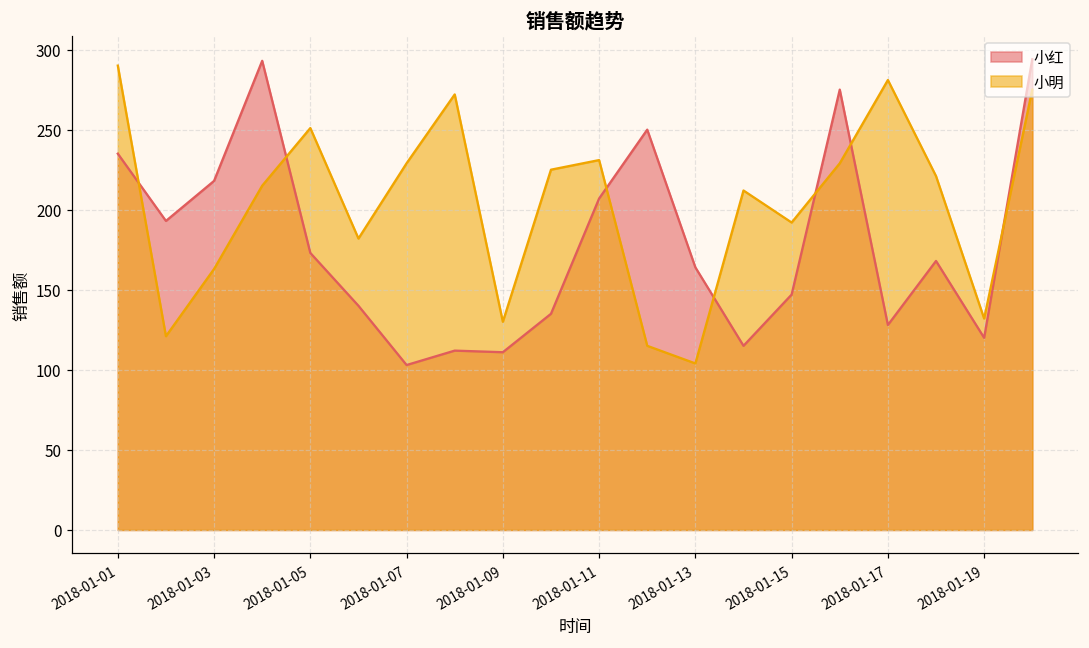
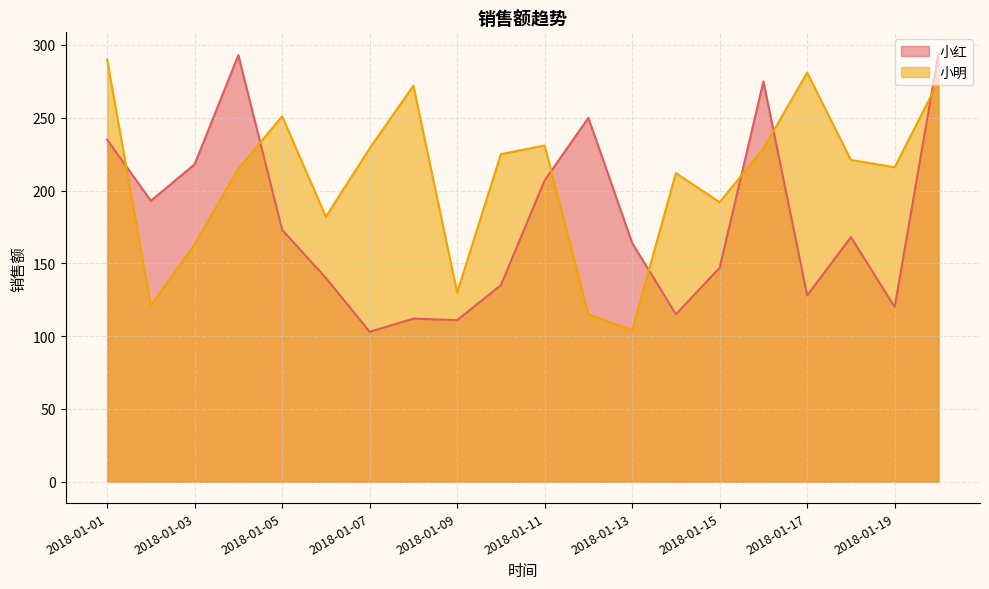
  {
    "小红": {
      "2018-01-01": 235,
      "2018-01-03": 218,
      "2018-01-05": 173,
      "2018-01-07": 103,
      "2018-01-09": 111,
      "2018-01-11": 207,
      "2018-01-13": 164,
      "2018-01-15": 147,
      "2018-01-17": 128,
      "2018-01-19": 120
    },
    "小明": {
      "2018-01-01": 290,
      "2018-01-03": 163,
      "2018-01-05": 251,
      "2018-01-07": 229,
      "2018-01-09": 130,
      "2018-01-11": 231,
      "2018-01-13": 104,
      "2018-01-15": 192,
      "2018-01-17": 281,
-     "2018-01-19": 132
+     "2018-01-19": 216
    }
  }
